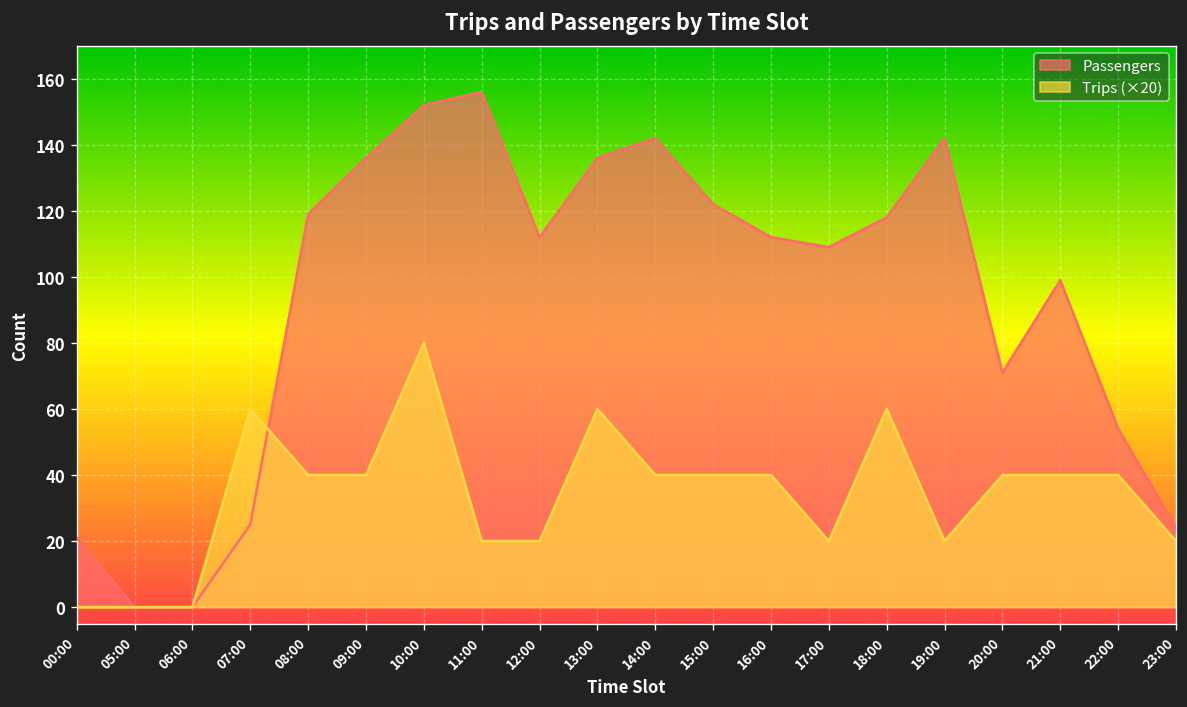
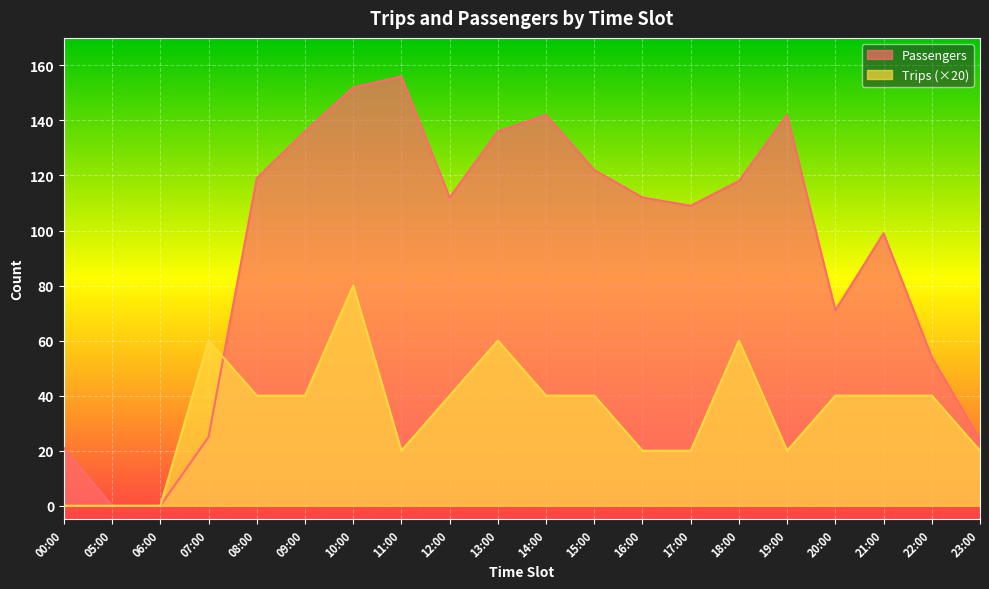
  {
    "Passengers": {
      "00:00": 21,
      "07:00": 25,
      "08:00": 119,
      "09:00": 136,
      "10:00": 152,
      "11:00": 156,
      "12:00": 112,
      "13:00": 136,
      "14:00": 142,
      "15:00": 122,
      "16:00": 112,
      "17:00": 109,
      "18:00": 118,
      "19:00": 142,
      "20:00": 71,
      "21:00": 99,
      "22:00": 54,
      "23:00": 24
    },
    "Trips (×20)": {
      "00:00": 0,
      "07:00": 60,
      "08:00": 40,
      "09:00": 40,
      "10:00": 80,
      "11:00": 20,
-     "12:00": 20,
+     "12:00": 40,
      "13:00": 60,
      "14:00": 40,
      "15:00": 40,
-     "16:00": 40,
+     "16:00": 20,
      "17:00": 20,
      "18:00": 60,
      "19:00": 20,
      "20:00": 40,
      "21:00": 40,
      "22:00": 40,
      "23:00": 20
    }
  }
